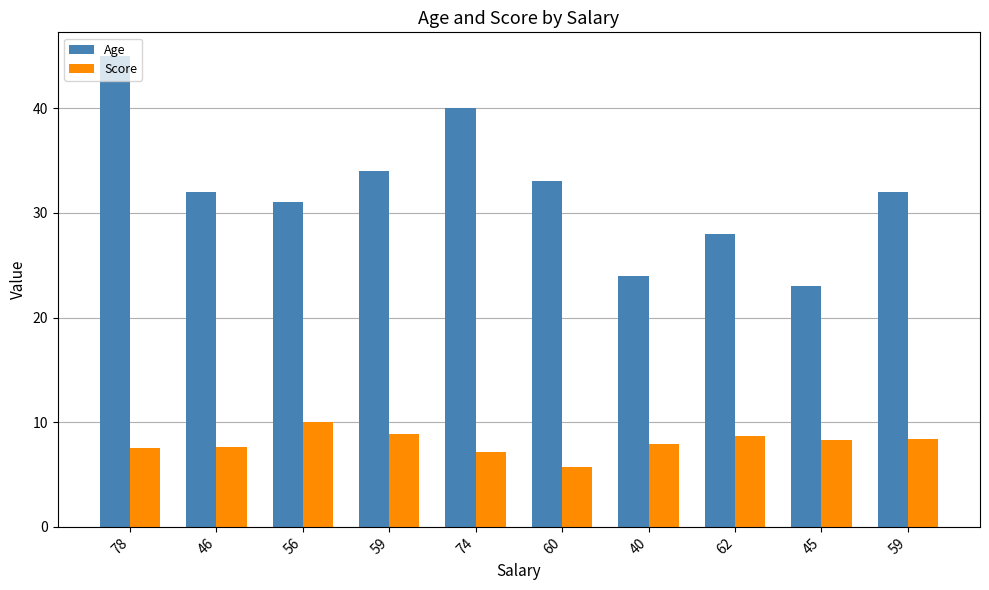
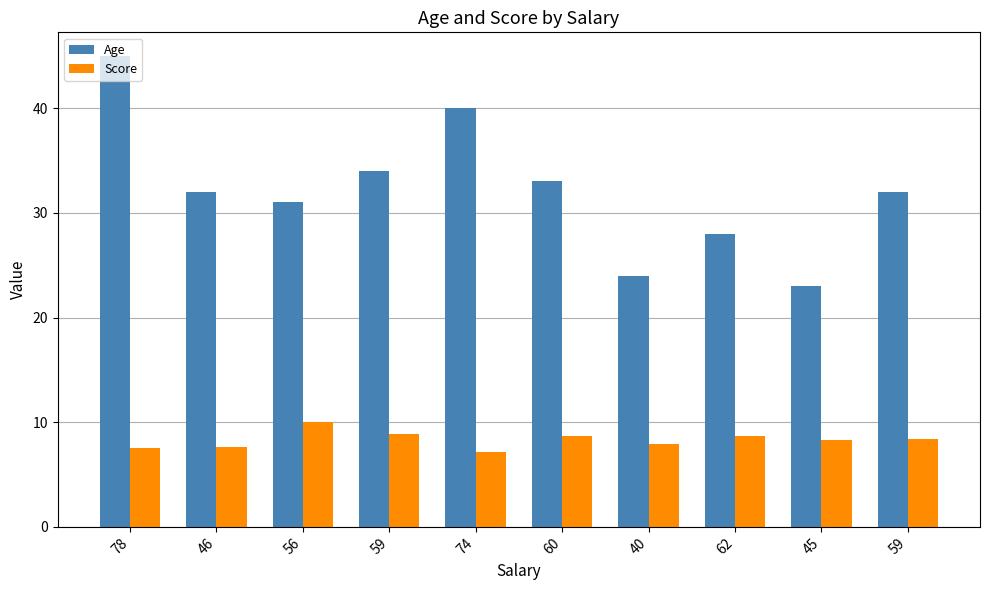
  {
    "Age": {
      "46": 32.0,
      "56": 31.0,
      "74": 40.0,
      "60": 33.0,
      "40": 24.0,
      "62": 28.0,
      "45": 23.0
    },
    "Score": {
      "78": 7.5,
      "46": 7.6,
      "56": 10.0,
      "74": 7.2,
-     "60": 5.7,
+     "60": 8.7,
      "40": 7.9,
      "62": 8.7,
      "45": 8.3
    }
  }
